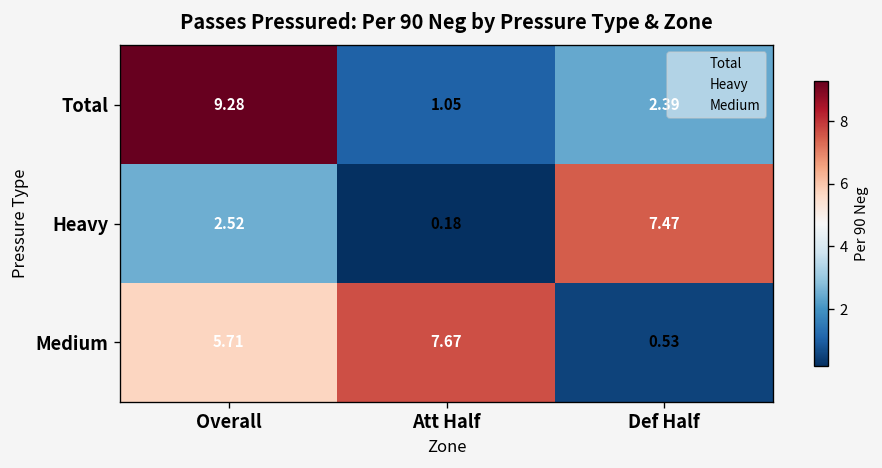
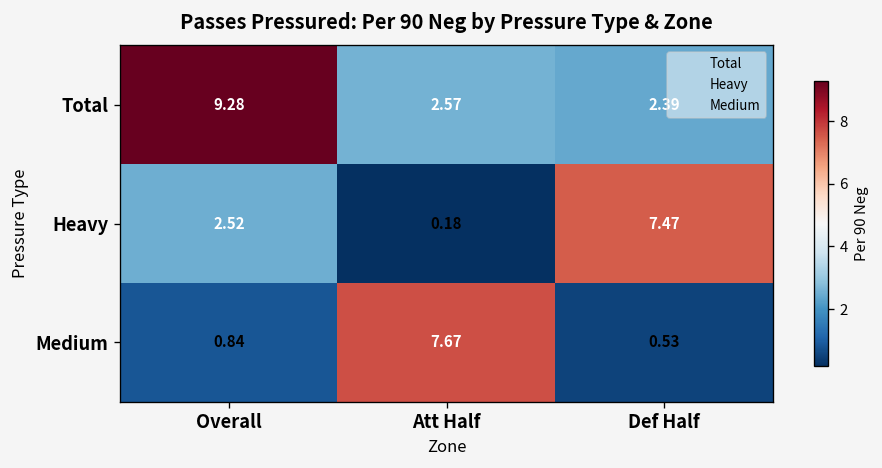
  {
    "Total": {
      "Overall": 9.28,
-     "Att Half": 1.05
+     "Att Half": 2.57
    },
    "Heavy": {
      "Overall": 2.52,
      "Att Half": 0.18,
      "Def Half": 7.47
    },
    "Medium": {
-     "Overall": 5.71,
+     "Overall": 0.84,
      "Att Half": 7.67,
      "Def Half": 0.53
    }
  }
